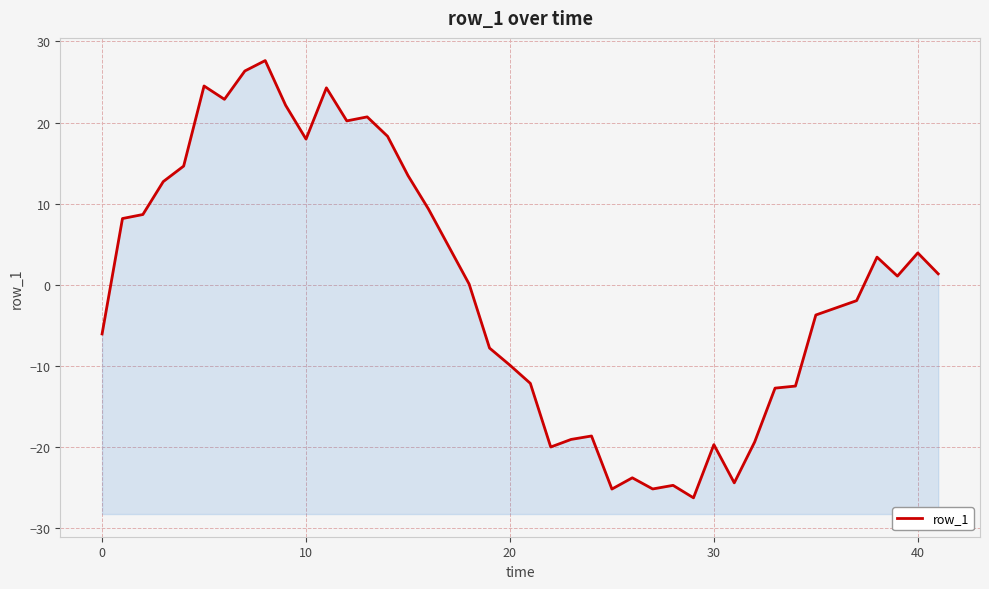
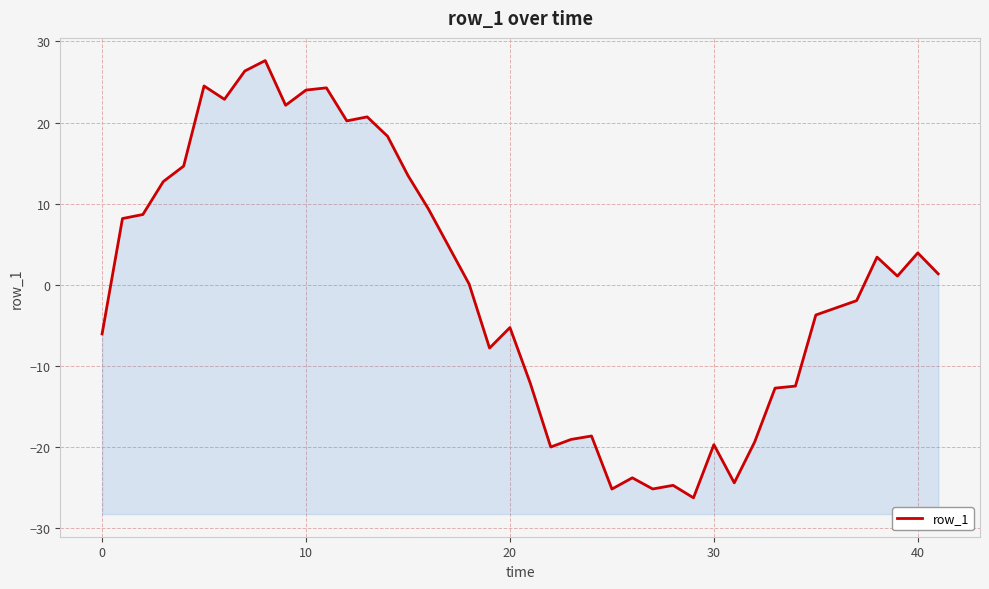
  {
    "0": -6,
-   "10": 18,
-   "20": -10,
+   "10": 24,
+   "20": -5,
    "30": -20,
    "40": 4
  }
